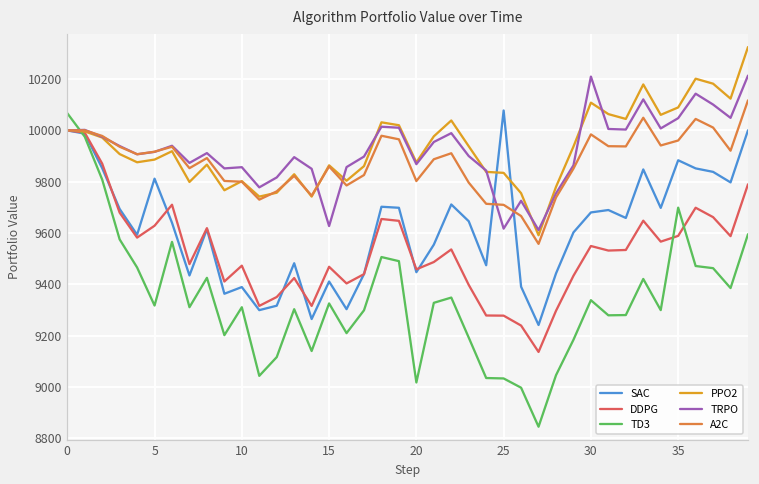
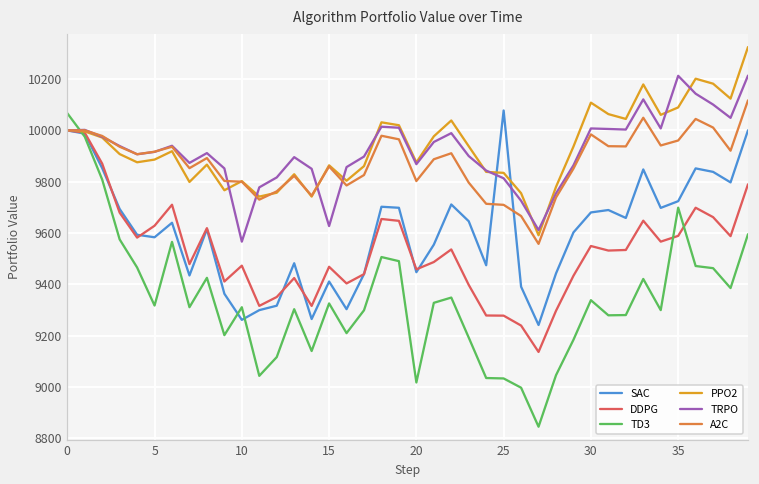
  {
    "SAC": {
-     "5": 9810,
-     "10": 9390,
+     "5": 9580,
+     "10": 9260,
      "15": 9410,
      "20": 9450,
      "25": 10080,
      "30": 9680,
-     "35": 9880
+     "35": 9720
    },
    "TD3": {
      "0": 10070,
      "5": 9320,
      "10": 9310,
      "15": 9330,
      "20": 9020,
      "25": 9030,
      "30": 9340,
      "35": 9700
    },
    "TRPO": {
-     "10": 9860,
+     "10": 9570,
      "15": 9630,
-     "25": 9620,
-     "30": 10210,
-     "35": 10050
+     "25": 9810,
+     "30": 10010,
+     "35": 10210
    }
  }
